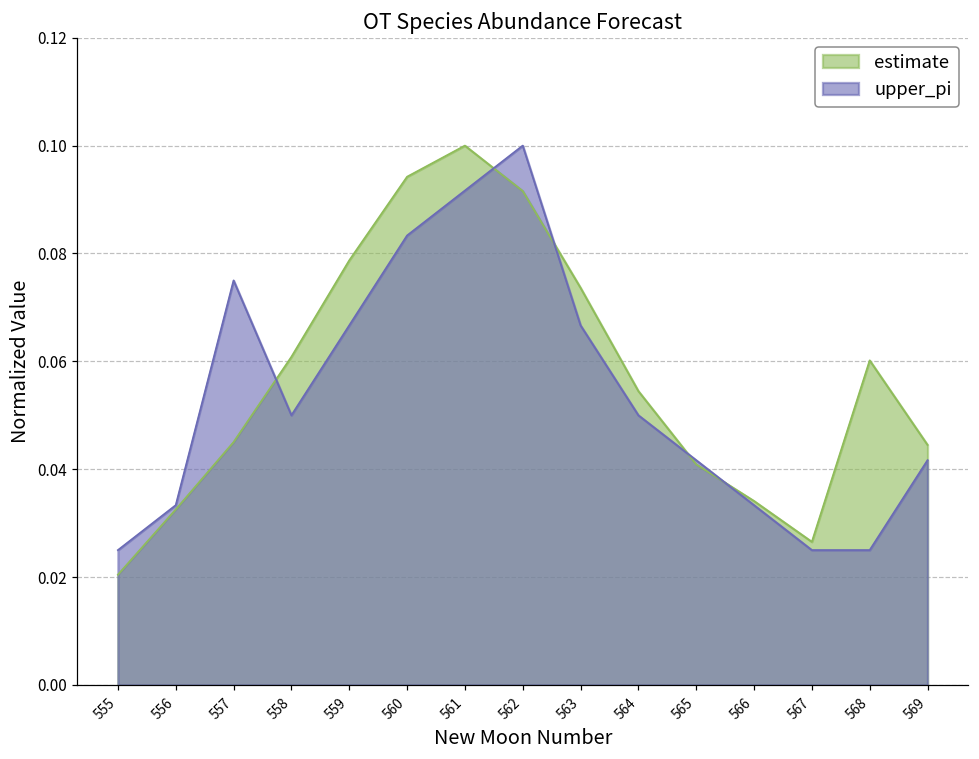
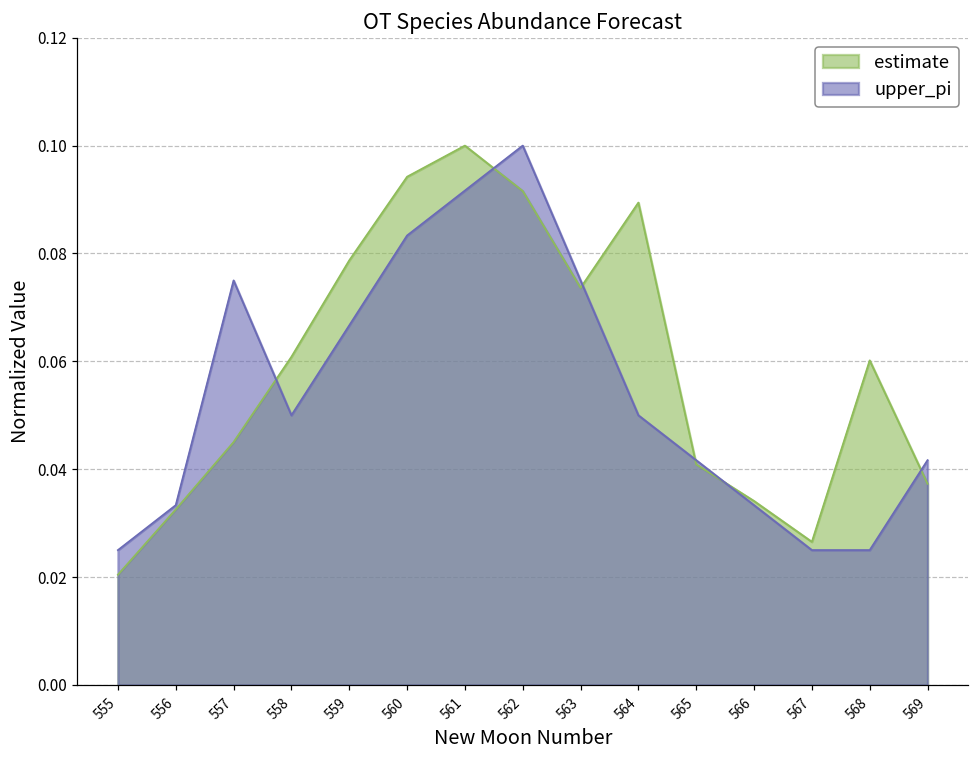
  {
    "estimate": {
      "555": 0.020,
      "556": 0.033,
      "557": 0.045,
      "558": 0.061,
      "559": 0.079,
      "560": 0.094,
      "561": 0.100,
      "562": 0.092,
      "563": 0.074,
-     "564": 0.054,
+     "564": 0.089,
      "565": 0.041,
      "566": 0.034,
      "567": 0.027,
      "568": 0.060,
-     "569": 0.045
+     "569": 0.037
    },
    "upper_pi": {
      "555": 0.025,
      "556": 0.033,
      "557": 0.075,
      "558": 0.050,
      "559": 0.067,
      "560": 0.083,
      "561": 0.092,
      "562": 0.100,
-     "563": 0.067,
+     "563": 0.075,
      "564": 0.050,
      "565": 0.042,
      "566": 0.033,
      "567": 0.025,
      "568": 0.025,
      "569": 0.042
    }
  }
